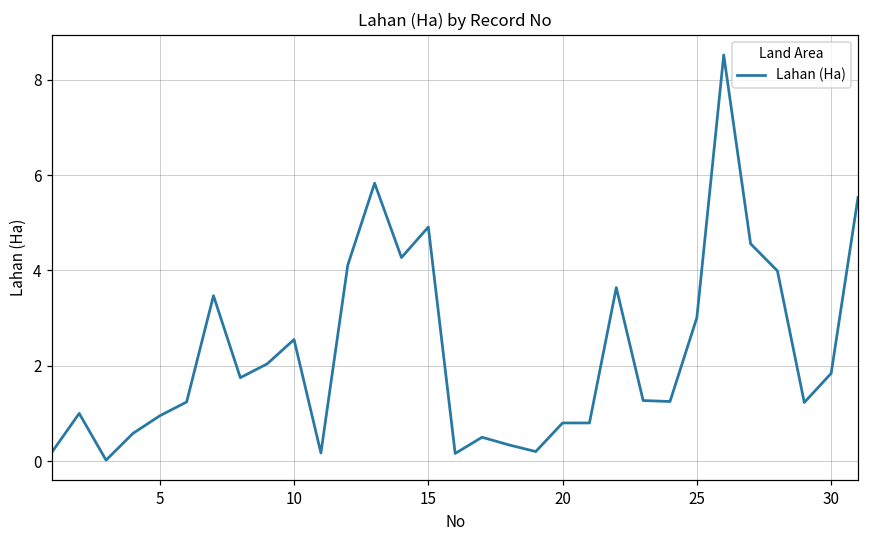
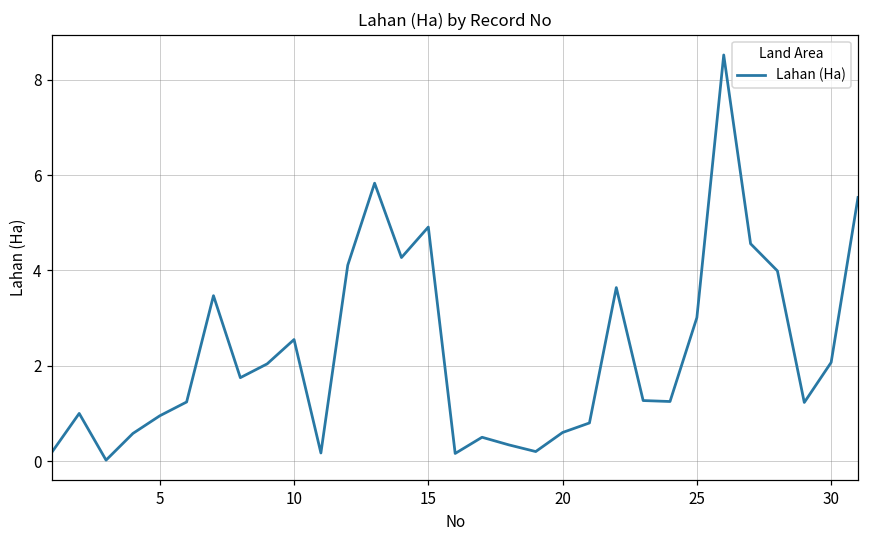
  {
    "5": 1.0,
    "10": 2.6,
    "15": 4.9,
-   "20": 0.8,
+   "20": 0.6,
    "25": 3.0,
-   "30": 1.8
+   "30": 2.1
  }
